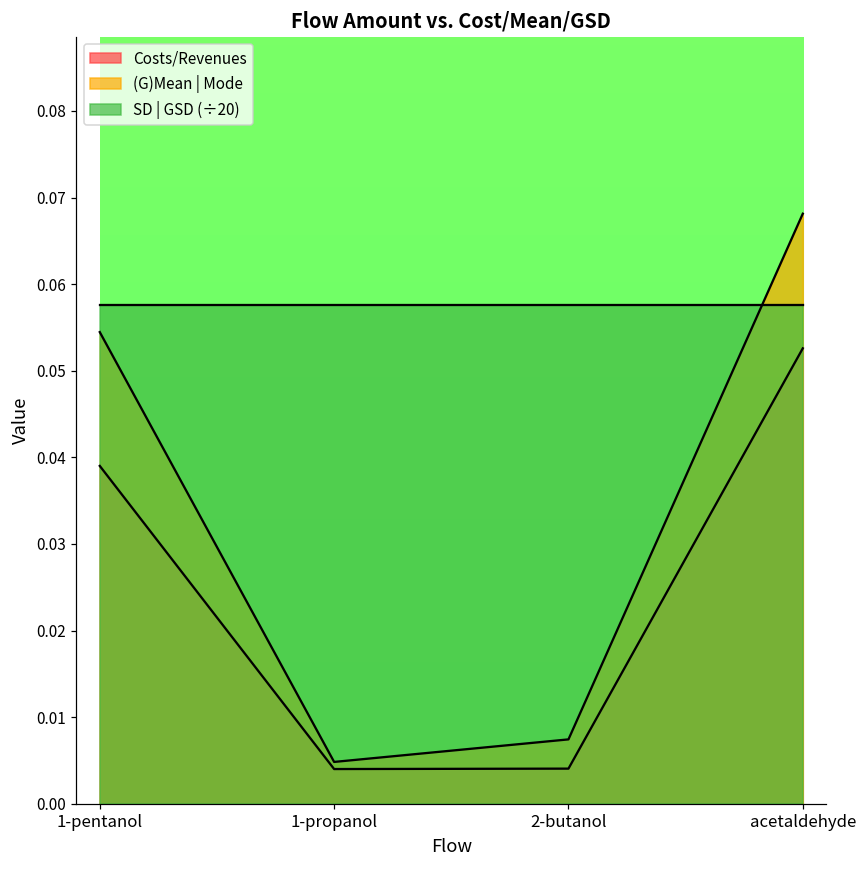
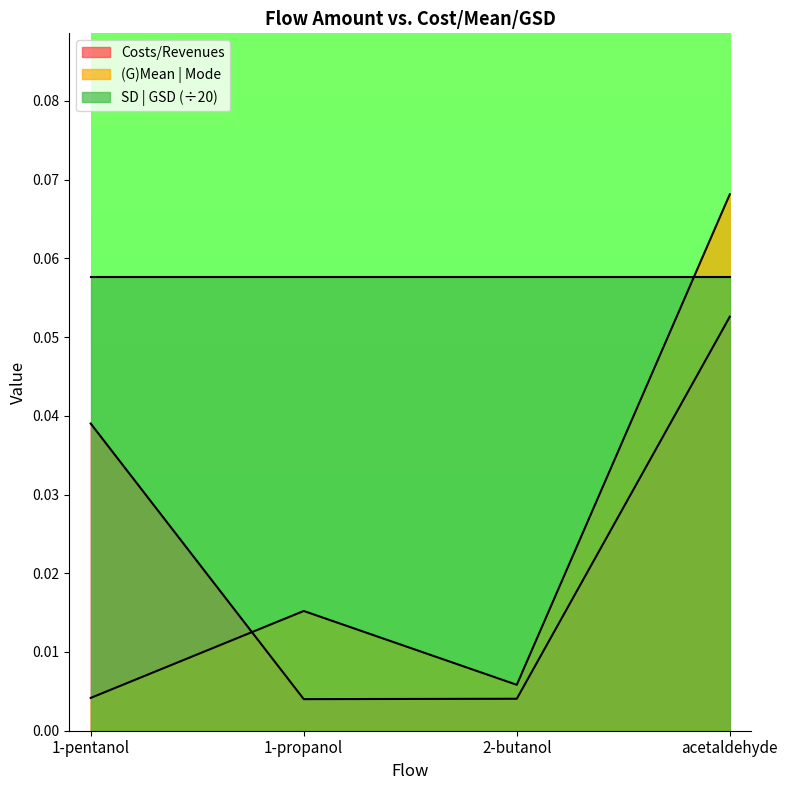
  {
    "Costs/Revenues": {
      "1-pentanol": 0.039,
      "1-propanol": 0.004,
      "2-butanol": 0.004,
      "acetaldehyde": 0.053
    },
    "(G)Mean | Mode": {
-     "1-pentanol": 0.054,
-     "1-propanol": 0.005,
-     "2-butanol": 0.007,
+     "1-pentanol": 0.004,
+     "1-propanol": 0.015,
+     "2-butanol": 0.006,
      "acetaldehyde": 0.068
    },
    "SD | GSD (÷20)": {
      "1-pentanol": 0.058,
      "1-propanol": 0.058,
      "2-butanol": 0.058,
      "acetaldehyde": 0.058
    }
  }
